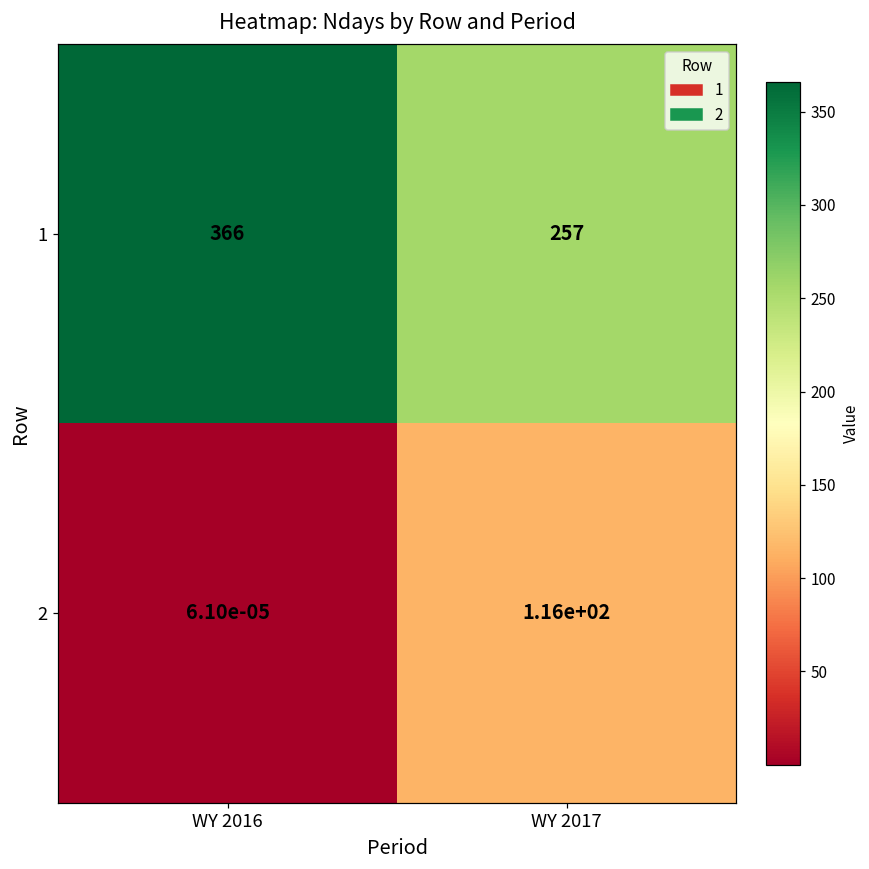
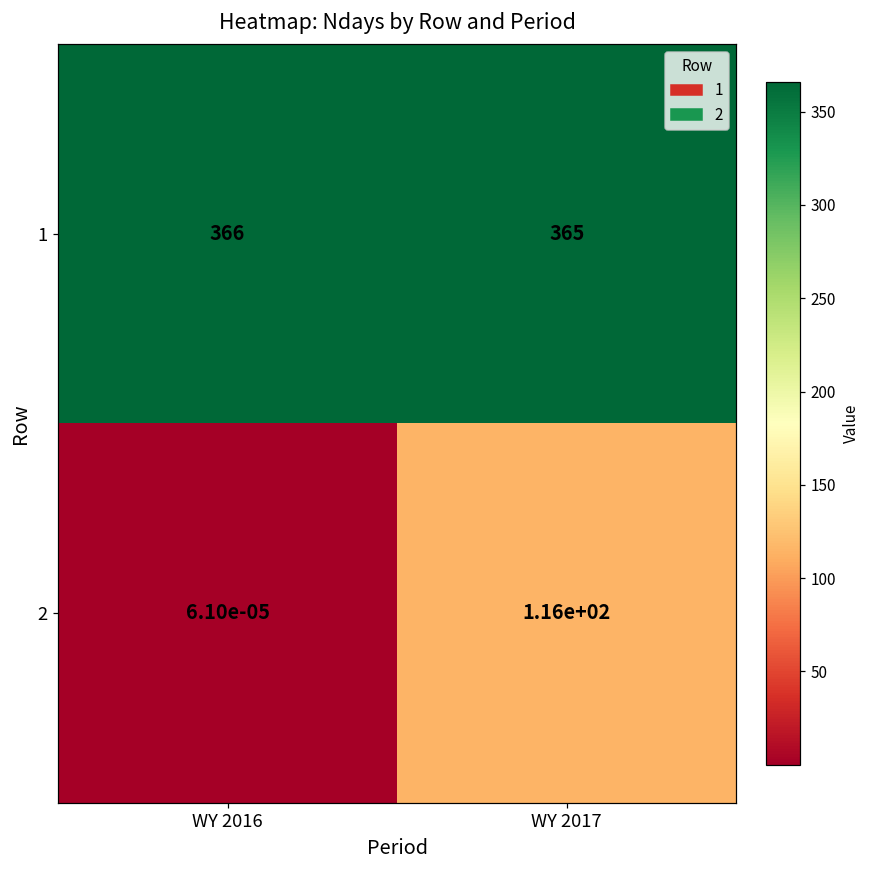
  {
    "1": {
      "WY 2016": "366",
-     "WY 2017": "257"
+     "WY 2017": "365"
    },
    "2": {
      "WY 2016": "6.10e-05",
      "WY 2017": "1.16e+02"
    }
  }
